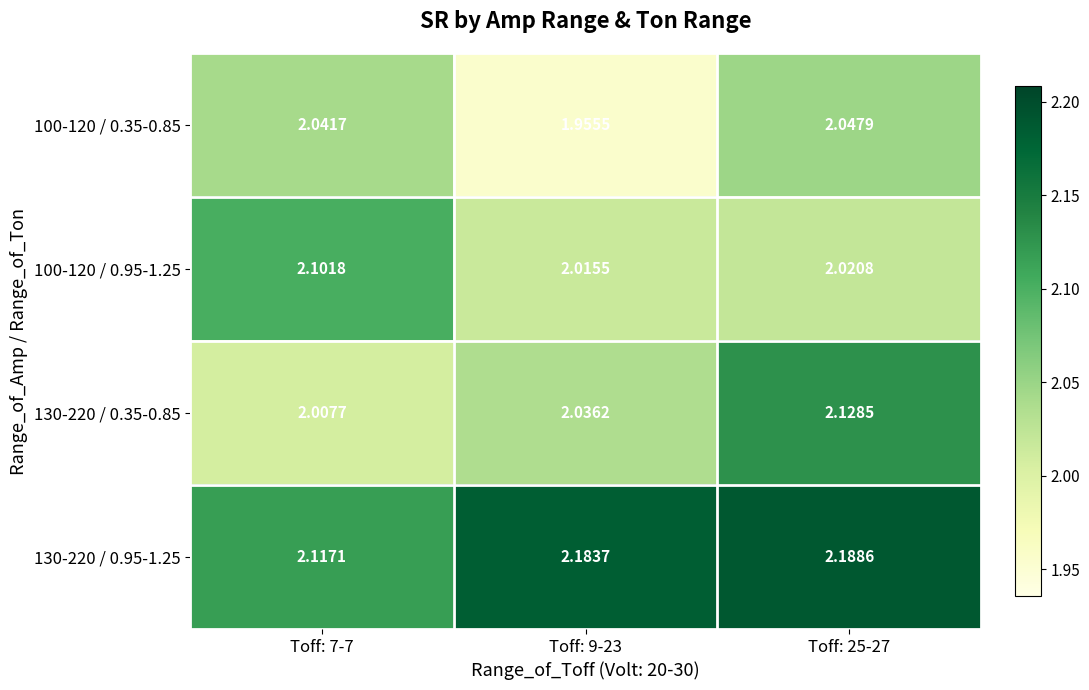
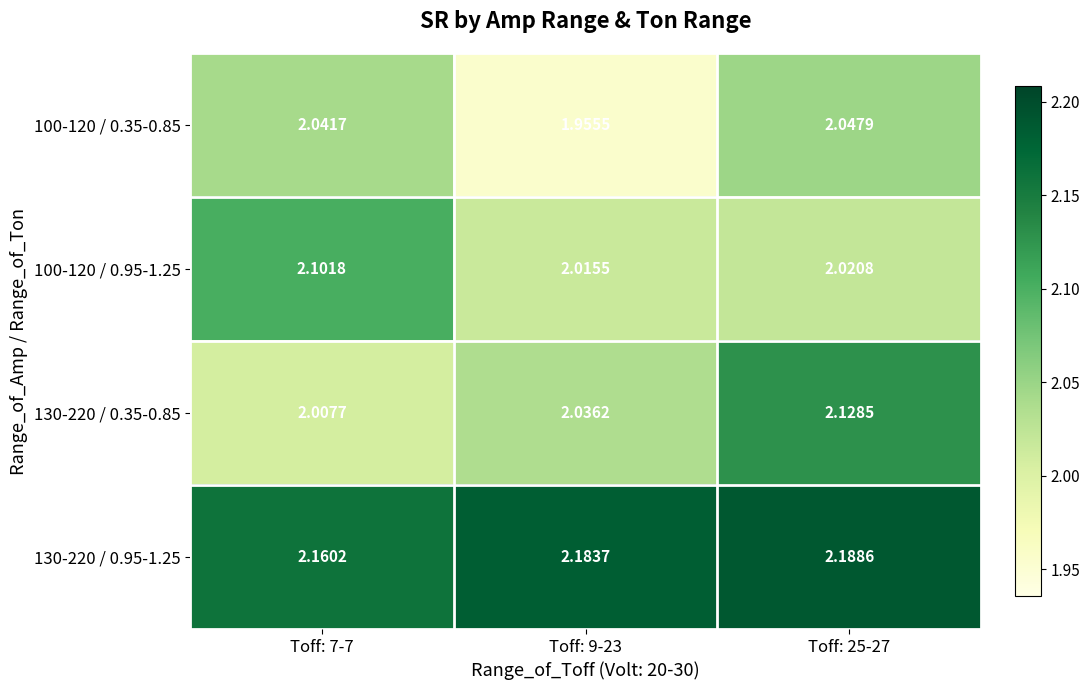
  {
    "100-120 / 0.35-0.85": {
      "Toff: 7-7": 2.0417,
      "Toff: 9-23": 1.9555,
      "Toff: 25-27": 2.0479
    },
    "100-120 / 0.95-1.25": {
      "Toff: 7-7": 2.1018,
      "Toff: 9-23": 2.0155,
      "Toff: 25-27": 2.0208
    },
    "130-220 / 0.35-0.85": {
      "Toff: 7-7": 2.0077,
      "Toff: 9-23": 2.0362,
      "Toff: 25-27": 2.1285
    },
    "130-220 / 0.95-1.25": {
-     "Toff: 7-7": 2.1171,
+     "Toff: 7-7": 2.1602,
      "Toff: 9-23": 2.1837,
      "Toff: 25-27": 2.1886
    }
  }
